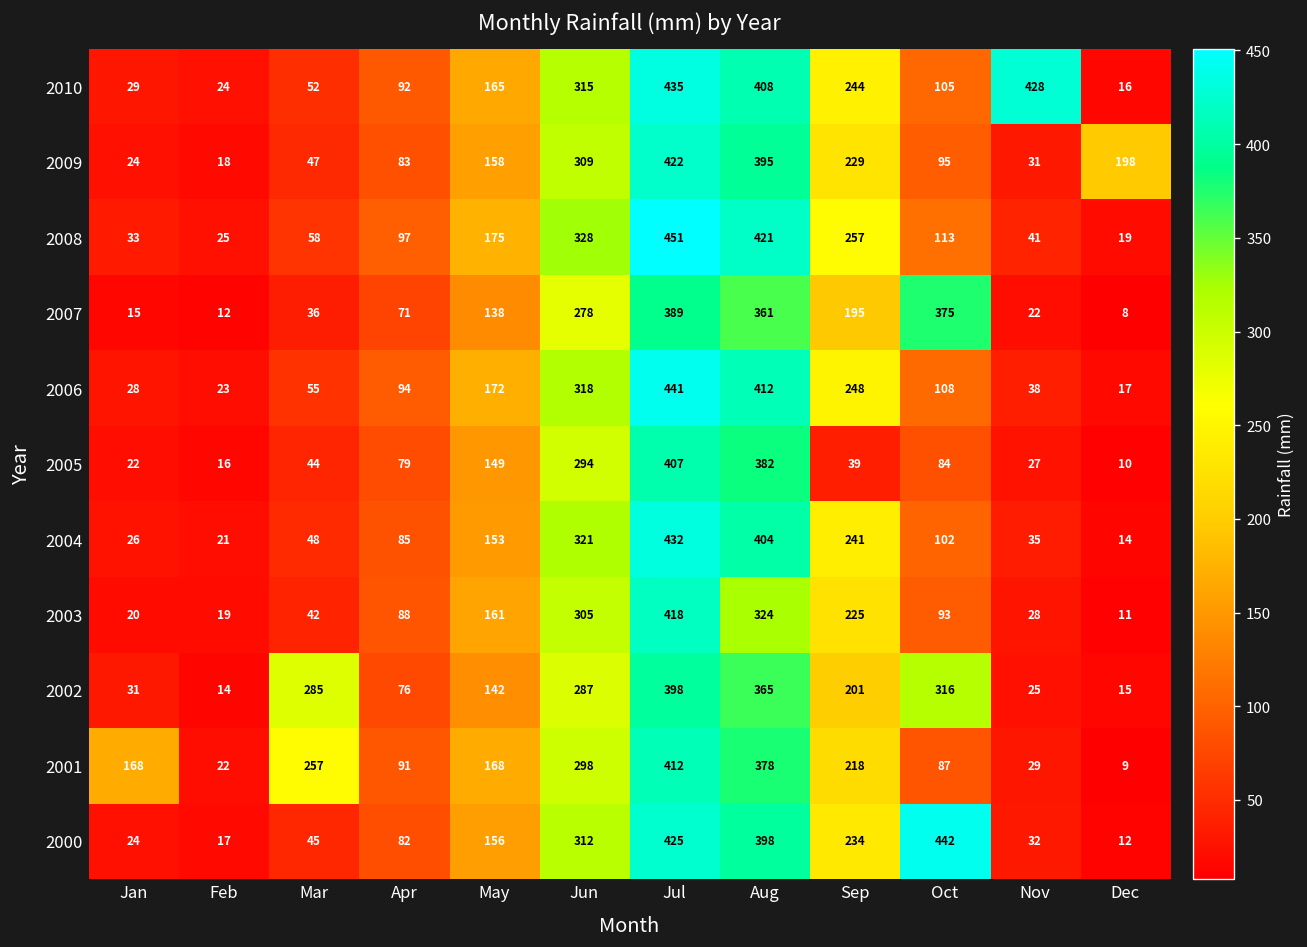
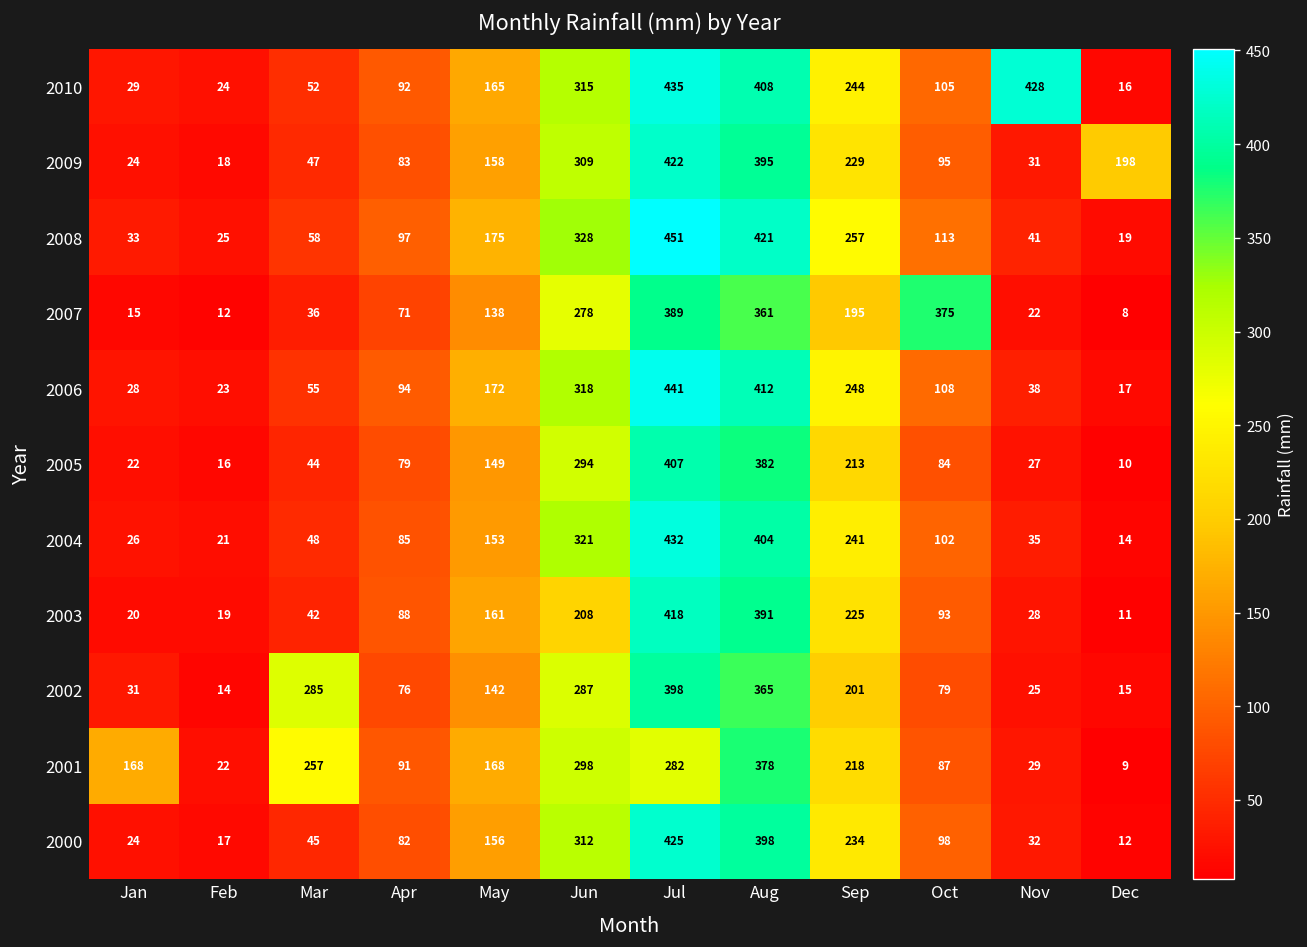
  {
    "2010": {
      "Jan": 29,
      "Feb": 24,
      "Mar": 52,
      "Apr": 92,
      "May": 165,
      "Jun": 315,
      "Jul": 435,
      "Aug": 408,
      "Sep": 244,
      "Oct": 105,
      "Nov": 428,
      "Dec": 16
    },
    "2009": {
      "Jan": 24,
      "Feb": 18,
      "Mar": 47,
      "Apr": 83,
      "May": 158,
      "Jun": 309,
      "Jul": 422,
      "Aug": 395,
      "Sep": 229,
      "Oct": 95,
      "Nov": 31,
      "Dec": 198
    },
    "2008": {
      "Jan": 33,
      "Feb": 25,
      "Mar": 58,
      "Apr": 97,
      "May": 175,
      "Jun": 328,
      "Jul": 451,
      "Aug": 421,
      "Sep": 257,
      "Oct": 113,
      "Nov": 41,
      "Dec": 19
    },
    "2007": {
      "Jan": 15,
      "Feb": 12,
      "Mar": 36,
      "Apr": 71,
      "May": 138,
      "Jun": 278,
      "Jul": 389,
      "Aug": 361,
      "Sep": 195,
      "Oct": 375,
      "Nov": 22,
      "Dec": 8
    },
    "2006": {
      "Jan": 28,
      "Feb": 23,
      "Mar": 55,
      "Apr": 94,
      "May": 172,
      "Jun": 318,
      "Jul": 441,
      "Aug": 412,
      "Sep": 248,
      "Oct": 108,
      "Nov": 38,
      "Dec": 17
    },
    "2005": {
      "Jan": 22,
      "Feb": 16,
      "Mar": 44,
      "Apr": 79,
      "May": 149,
      "Jun": 294,
      "Jul": 407,
      "Aug": 382,
-     "Sep": 39,
+     "Sep": 213,
      "Oct": 84,
      "Nov": 27,
      "Dec": 10
    },
    "2004": {
      "Jan": 26,
      "Feb": 21,
      "Mar": 48,
      "Apr": 85,
      "May": 153,
      "Jun": 321,
      "Jul": 432,
      "Aug": 404,
      "Sep": 241,
      "Oct": 102,
      "Nov": 35,
      "Dec": 14
    },
    "2003": {
      "Jan": 20,
      "Feb": 19,
      "Mar": 42,
      "Apr": 88,
      "May": 161,
-     "Jun": 305,
+     "Jun": 208,
      "Jul": 418,
-     "Aug": 324,
+     "Aug": 391,
      "Sep": 225,
      "Oct": 93,
      "Nov": 28,
      "Dec": 11
    },
    "2002": {
      "Jan": 31,
      "Feb": 14,
      "Mar": 285,
      "Apr": 76,
      "May": 142,
      "Jun": 287,
      "Jul": 398,
      "Aug": 365,
      "Sep": 201,
-     "Oct": 316,
+     "Oct": 79,
      "Nov": 25,
      "Dec": 15
    },
    "2001": {
      "Jan": 168,
      "Feb": 22,
      "Mar": 257,
      "Apr": 91,
      "May": 168,
      "Jun": 298,
-     "Jul": 412,
+     "Jul": 282,
      "Aug": 378,
      "Sep": 218,
      "Oct": 87,
      "Nov": 29,
      "Dec": 9
    },
    "2000": {
      "Jan": 24,
      "Feb": 17,
      "Mar": 45,
      "Apr": 82,
      "May": 156,
      "Jun": 312,
      "Jul": 425,
      "Aug": 398,
      "Sep": 234,
-     "Oct": 442,
+     "Oct": 98,
      "Nov": 32,
      "Dec": 12
    }
  }
